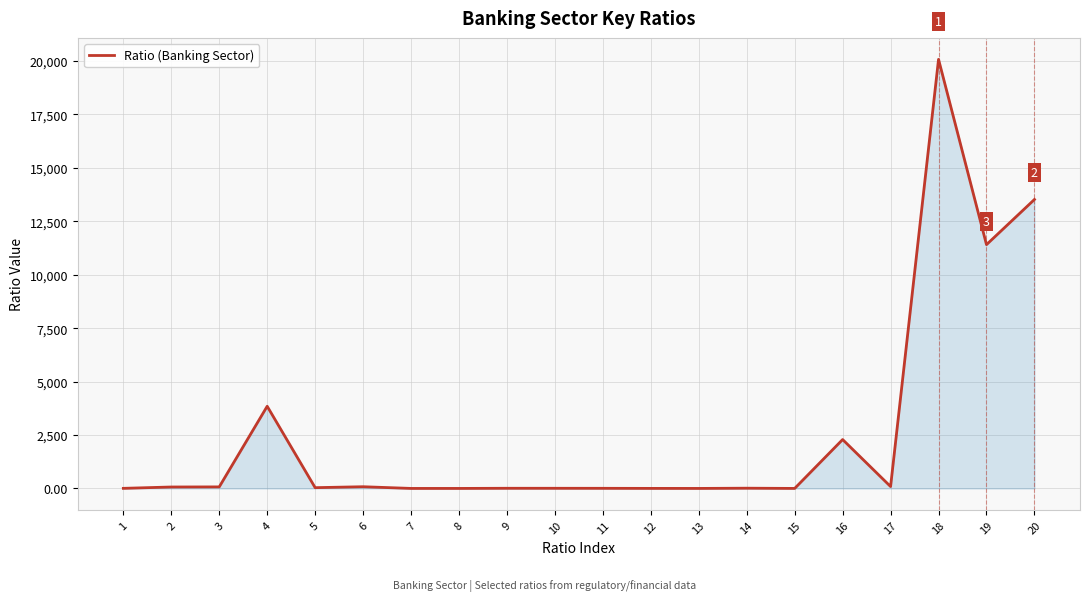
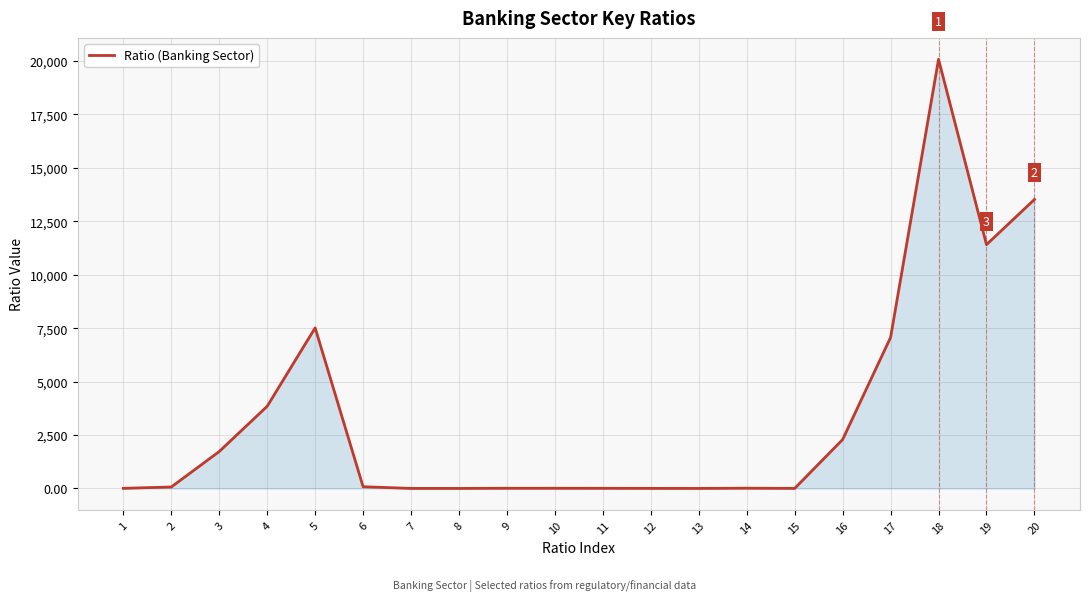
  {
    "1": "0",
    "2": "100",
-   "3": "100",
+   "3": "1,700",
    "4": "3,800",
-   "5": "0",
+   "5": "7,500",
    "6": "100",
    "7": "0",
    "8": "0",
    "9": "0",
    "10": "0",
    "11": "0",
    "12": "0",
    "13": "0",
    "14": "0",
    "15": "0",
    "16": "2,300",
-   "17": "100",
+   "17": "7,100",
    "18": "20,100"
  }
